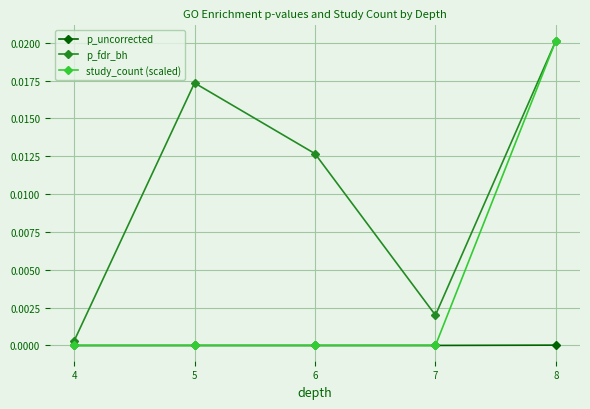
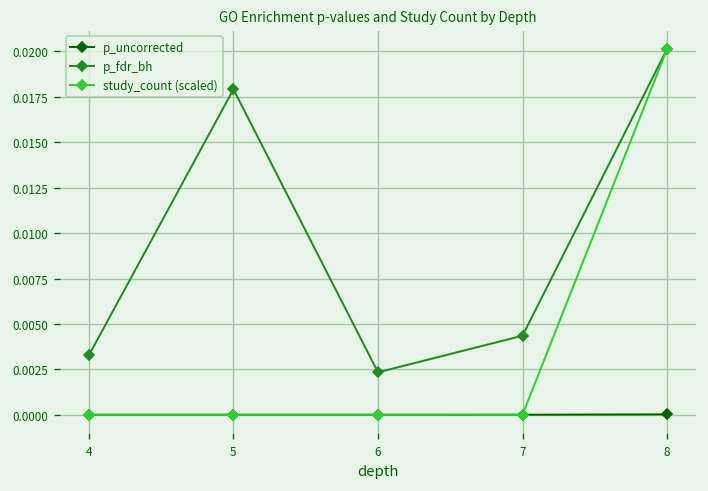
  {
    "p_uncorrected": {
      "8": 0.0000
    },
    "p_fdr_bh": {
-     "4": 0.0003,
-     "5": 0.0173,
-     "6": 0.0127,
-     "7": 0.0020
+     "4": 0.0033,
+     "5": 0.0179,
+     "6": 0.0023,
+     "7": 0.0044
    }
  }
